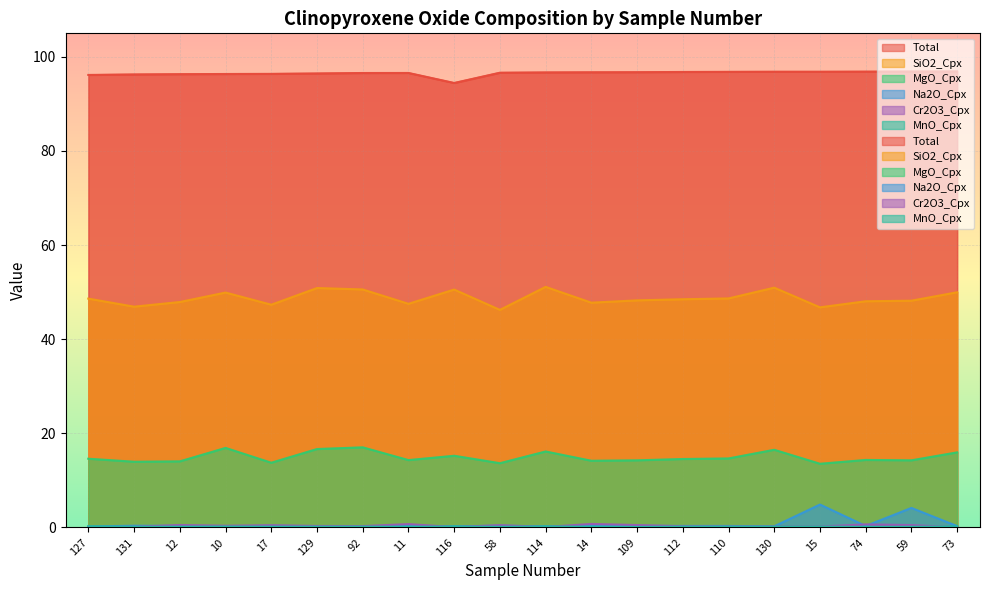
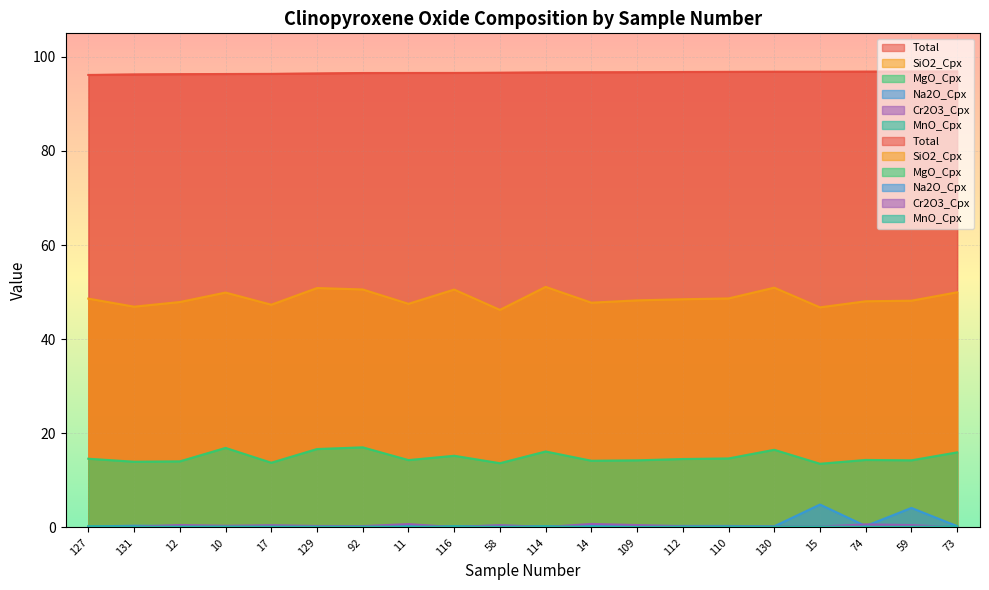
  {
    "Total": {
      "127": 96,
      "131": 96,
      "12": 96,
      "10": 96,
      "17": 96,
      "129": 96,
      "92": 97,
      "11": 97,
-     "116": 94,
+     "116": 97,
      "58": 97,
      "114": 97,
      "14": 97,
      "109": 97,
      "112": 97,
      "110": 97,
      "130": 97,
      "15": 97,
      "74": 97
    },
    "SiO2_Cpx": {
      "127": 49,
      "131": 47,
      "12": 48,
      "10": 50,
      "17": 47,
      "129": 51,
      "92": 51,
      "11": 48,
      "116": 51,
      "58": 46,
      "114": 51,
      "14": 48,
      "109": 48,
      "112": 49,
      "110": 49,
      "130": 51,
      "15": 47,
      "74": 48,
      "59": 48,
      "73": 50
    },
    "Na2O_Cpx": {
      "15": 5,
      "59": 4
    }
  }
